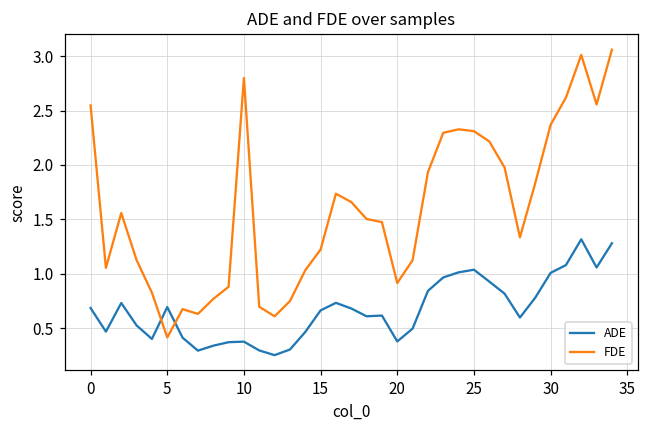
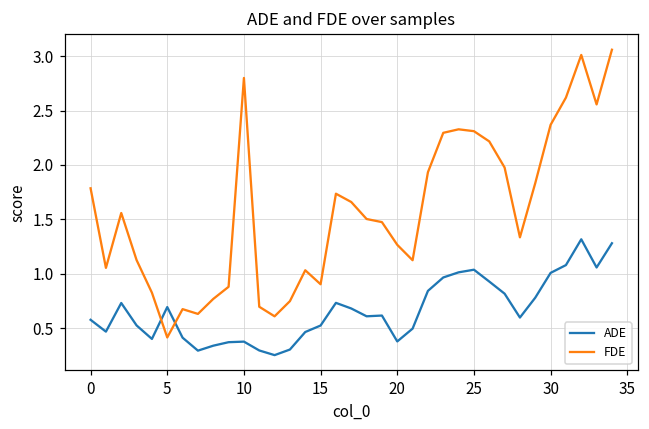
  {
    "ADE": {
-     "0": 0.7,
+     "0": 0.6,
      "5": 0.7,
      "10": 0.4,
-     "15": 0.7,
+     "15": 0.5,
      "20": 0.4,
      "25": 1.0,
      "30": 1.0
    },
    "FDE": {
-     "0": 2.5,
+     "0": 1.8,
      "5": 0.4,
      "10": 2.8,
-     "15": 1.2,
-     "20": 0.9,
+     "15": 0.9,
+     "20": 1.3,
      "25": 2.3,
      "30": 2.4
    }
  }
